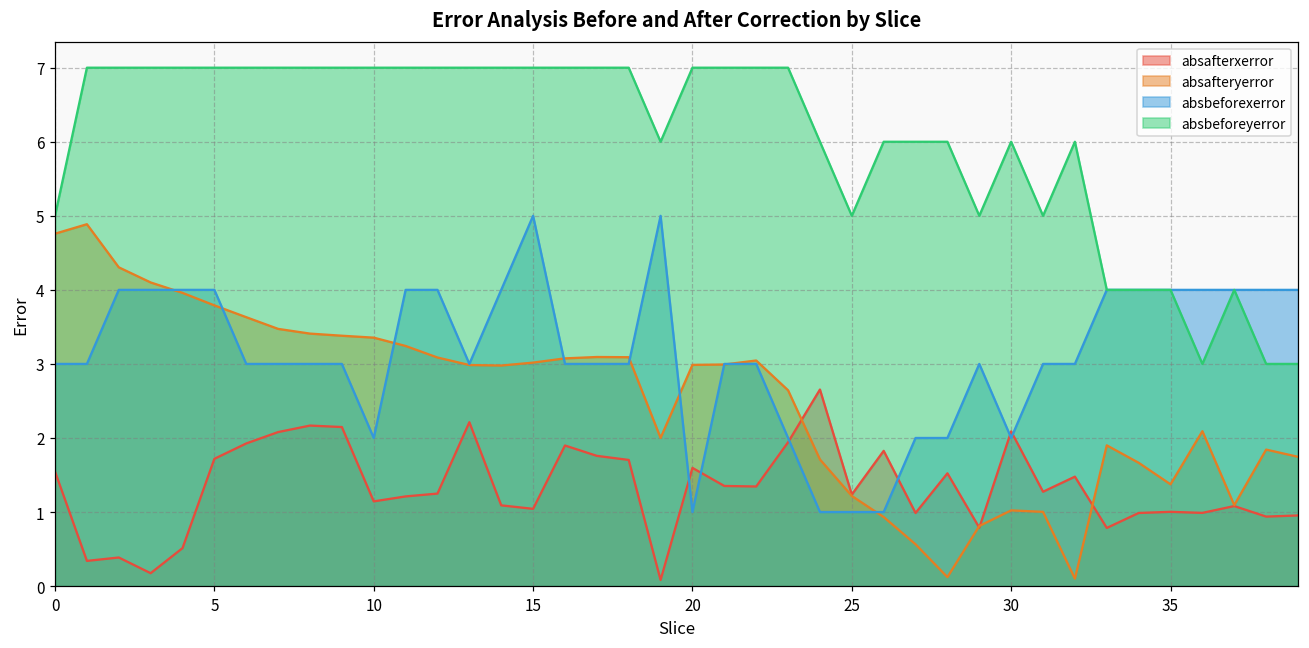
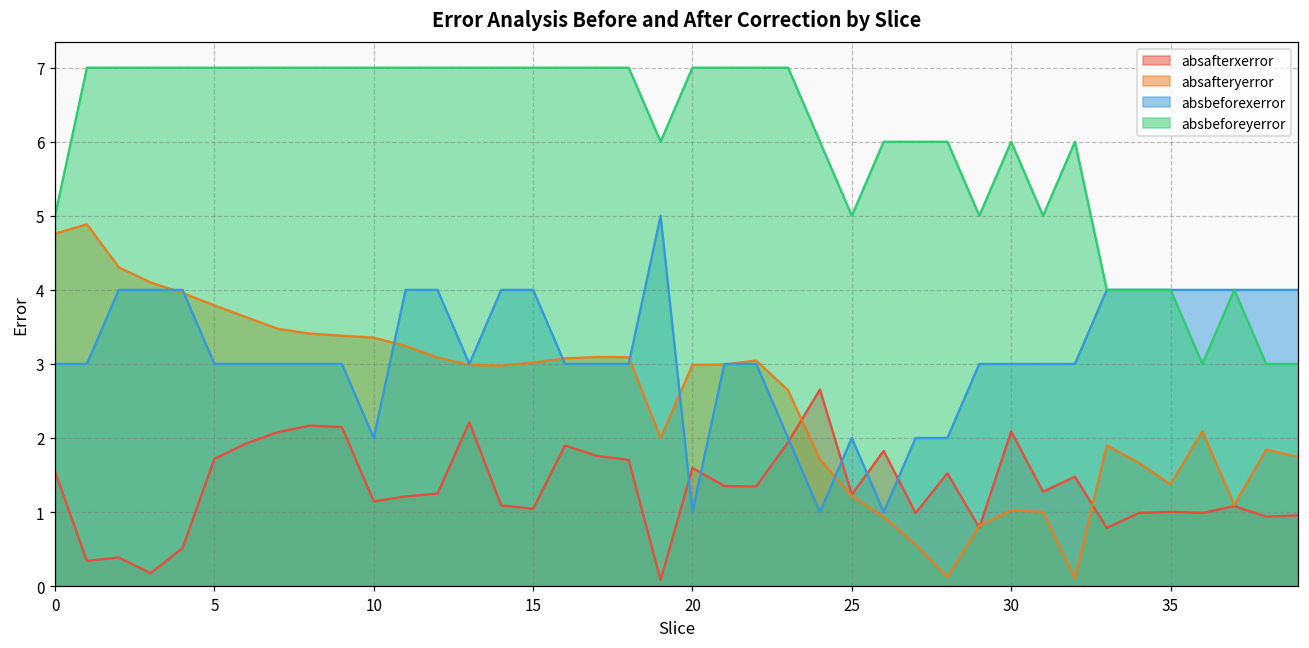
  {
    "absbeforexerror": {
      "0": 3,
-     "5": 4,
+     "5": 3,
      "10": 2,
-     "15": 5,
+     "15": 4,
      "20": 1,
-     "25": 1,
-     "30": 2
+     "25": 2,
+     "30": 3
    },
    "absbeforeyerror": {
      "0": 5,
      "5": 7,
      "10": 7,
      "15": 7,
      "20": 7,
      "25": 5,
      "30": 6
    }
  }
